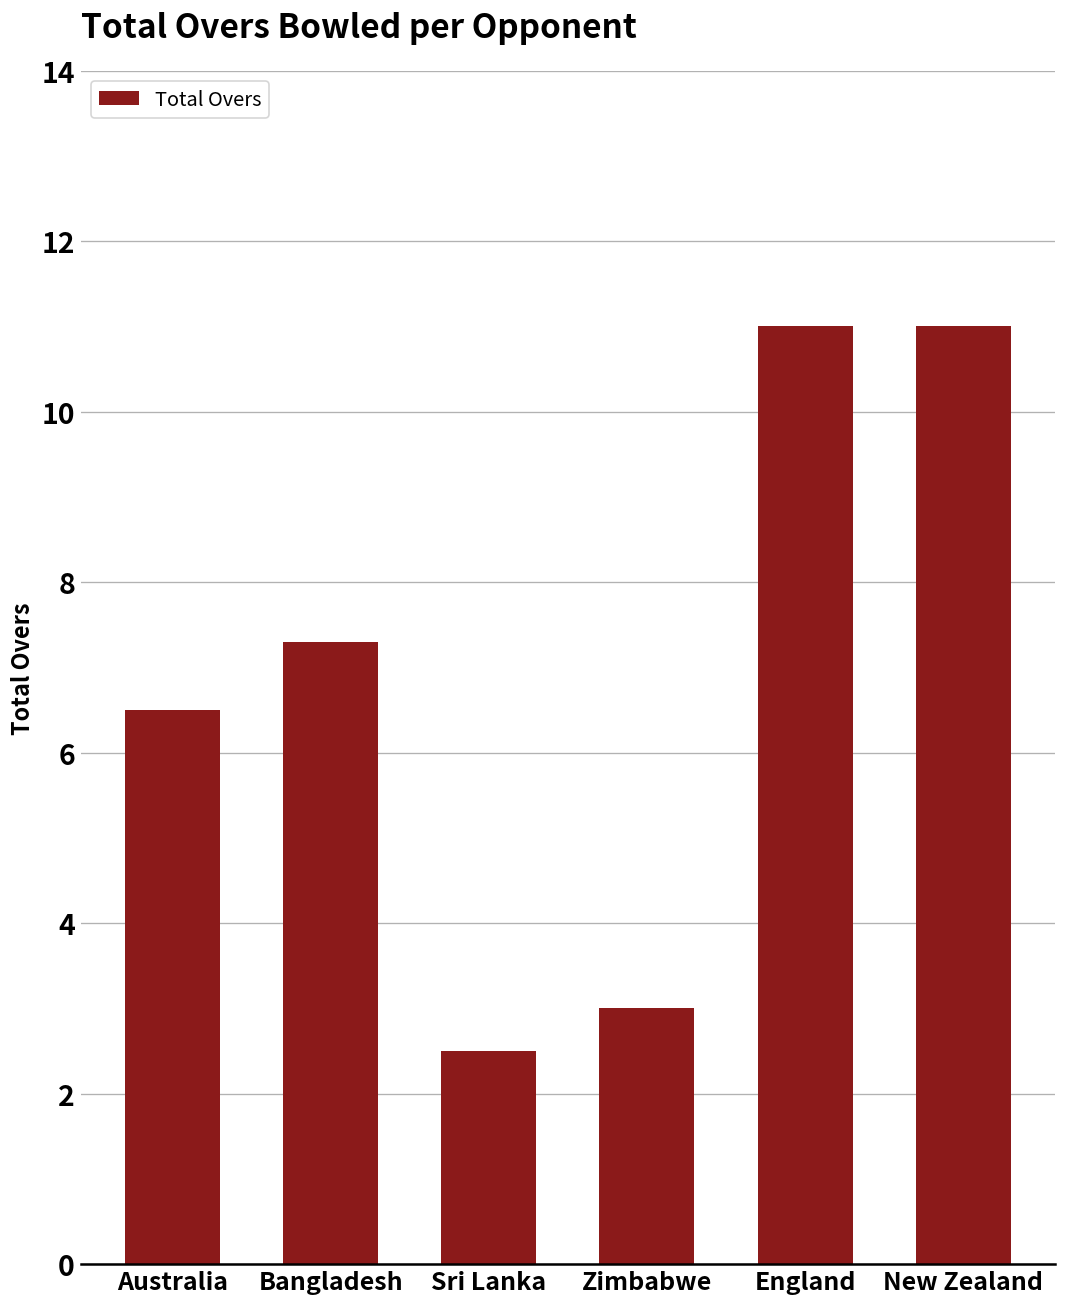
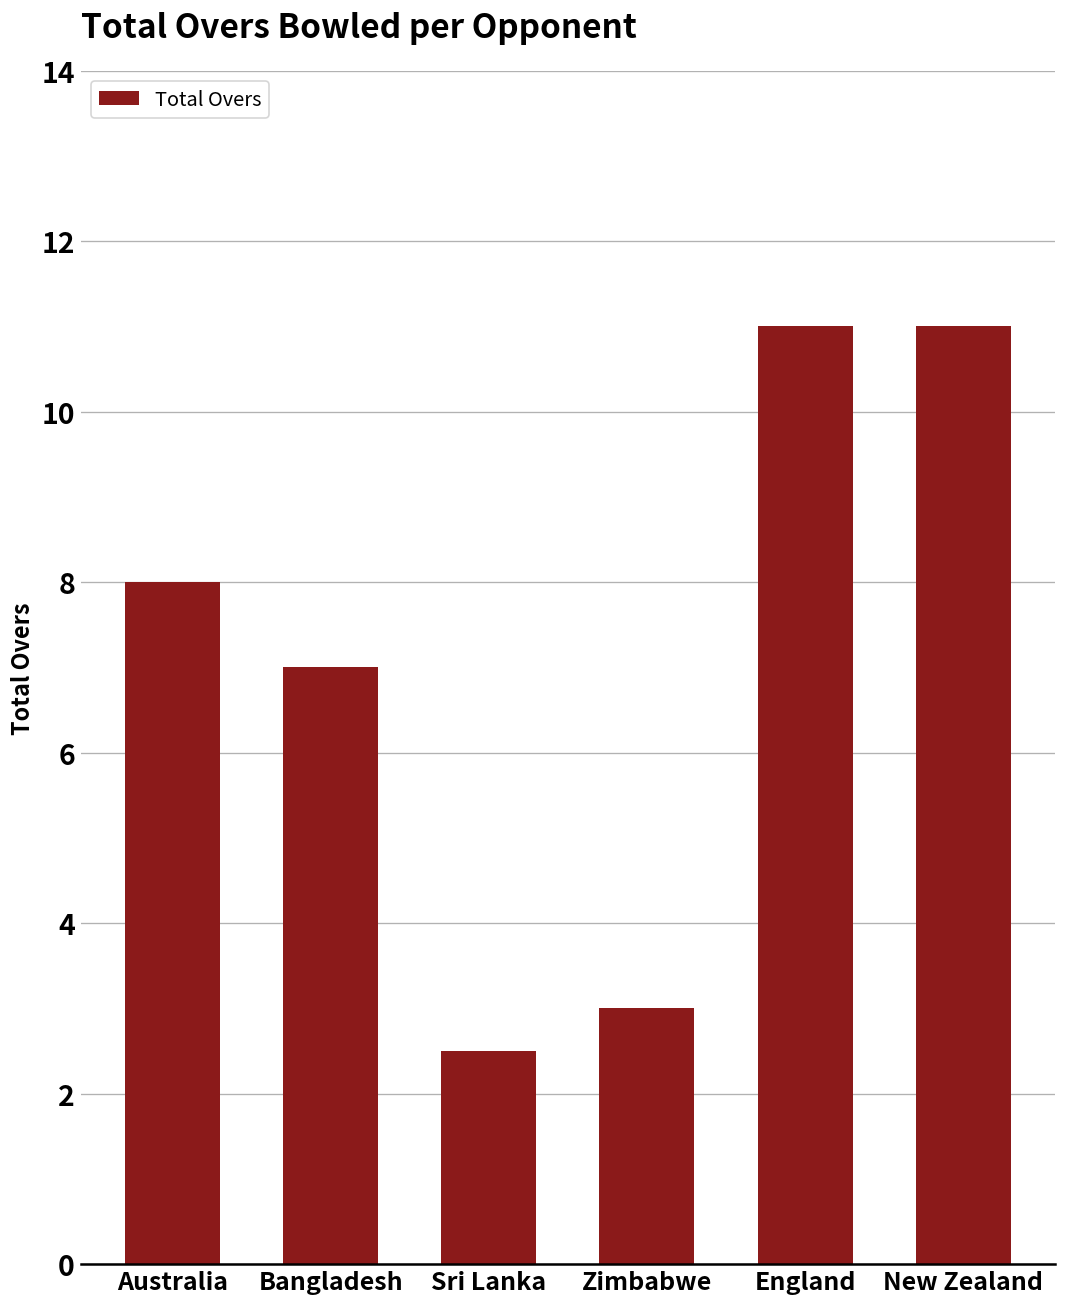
  {
-   "Australia": 6.5,
-   "Bangladesh": 7.3,
+   "Australia": 8.0,
+   "Bangladesh": 7.0,
    "Sri Lanka": 2.5,
    "Zimbabwe": 3.0,
    "England": 11.0,
    "New Zealand": 11.0
  }
